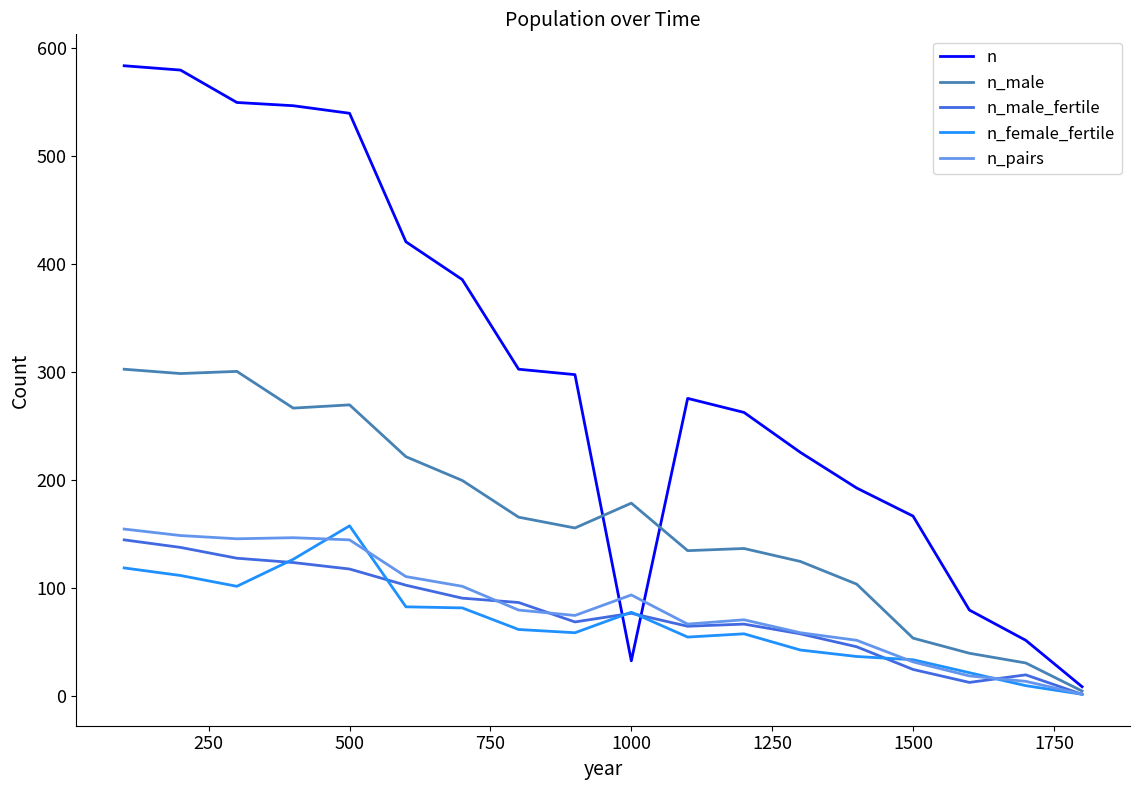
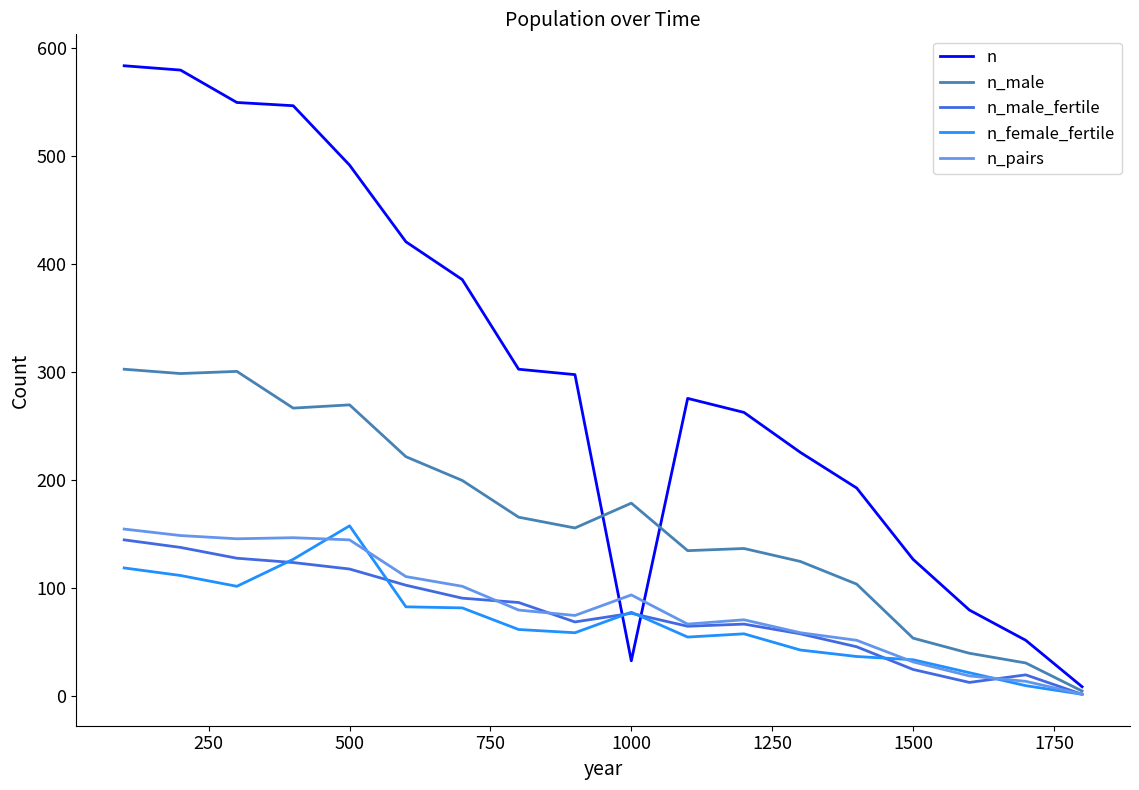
  {
    "n": {
-     "500": 540,
+     "500": 492,
      "1000": 33,
-     "1500": 167
+     "1500": 127
    },
    "n_female_fertile": {
      "500": 158
    }
  }
